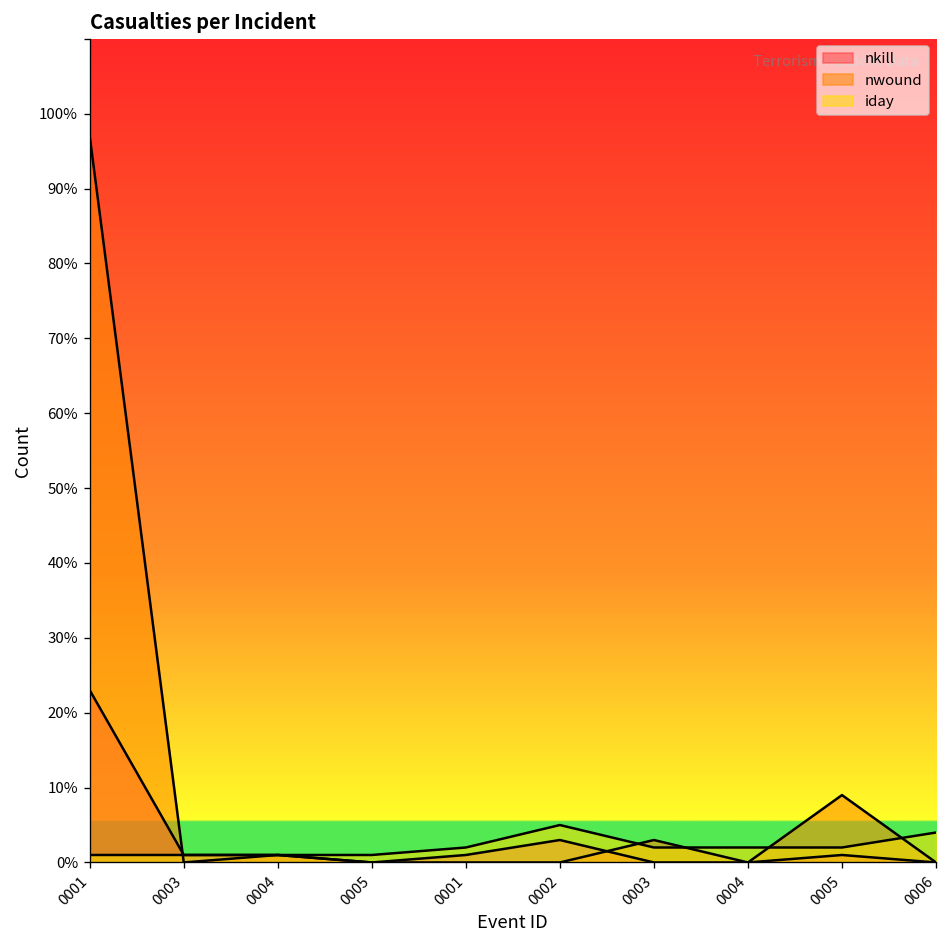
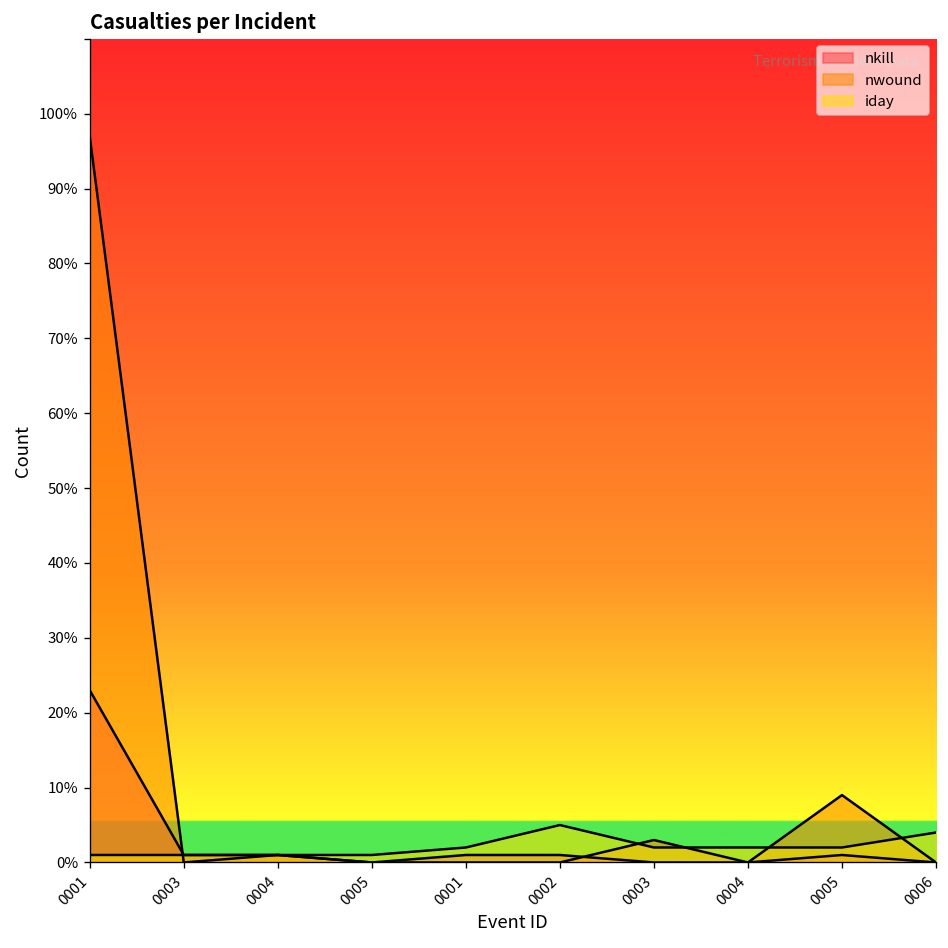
  {
    "nkill": {
-     "0002": "3%"
+     "0002": "1%"
    },
    "nwound": {
      "0002": "0%"
    },
    "iday": {
      "0002": "5%",
      "0006": "4%"
    }
  }
